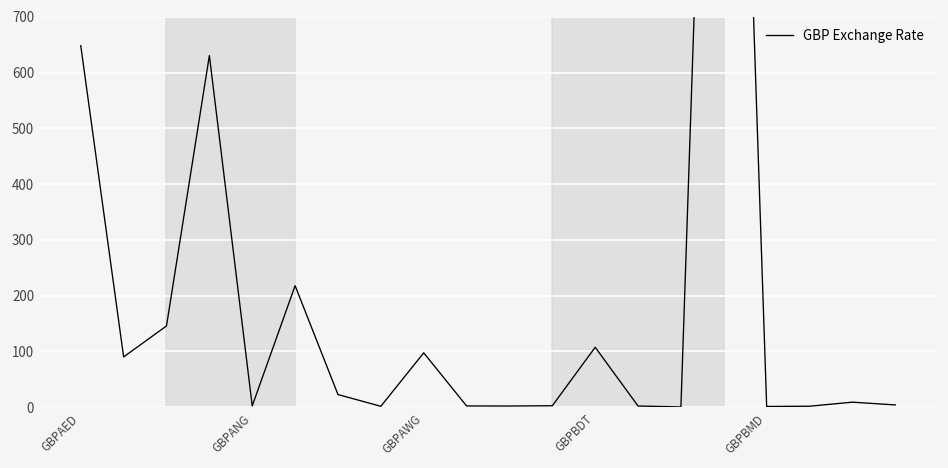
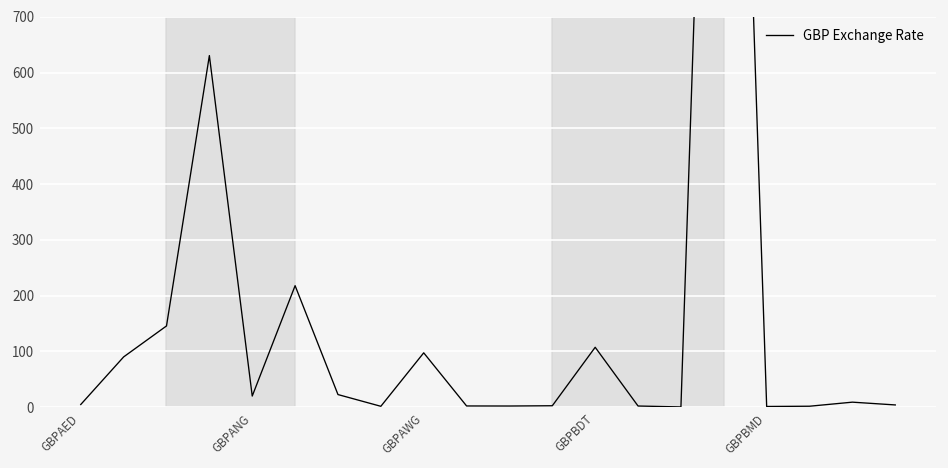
  {
-   "GBPAED": 650,
-   "GBPANG": 0,
+   "GBPAED": 0,
+   "GBPANG": 20,
    "GBPAWG": 100,
    "GBPBDT": 110,
    "GBPBMD": 0
  }
